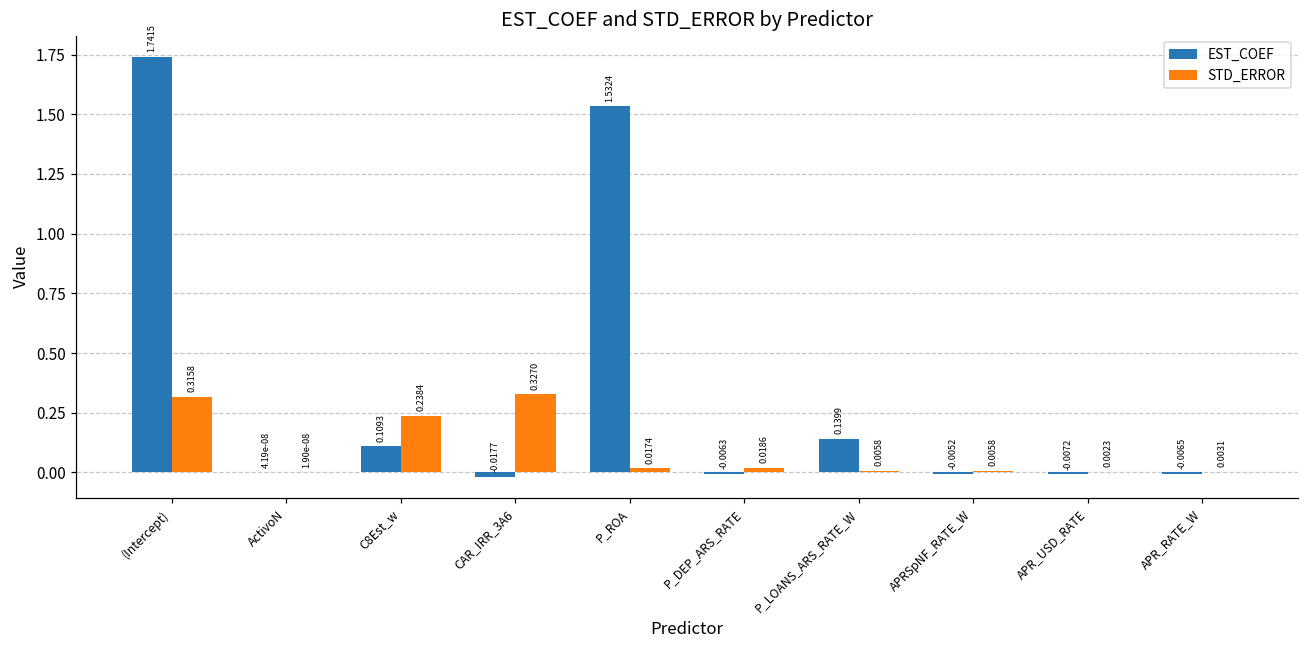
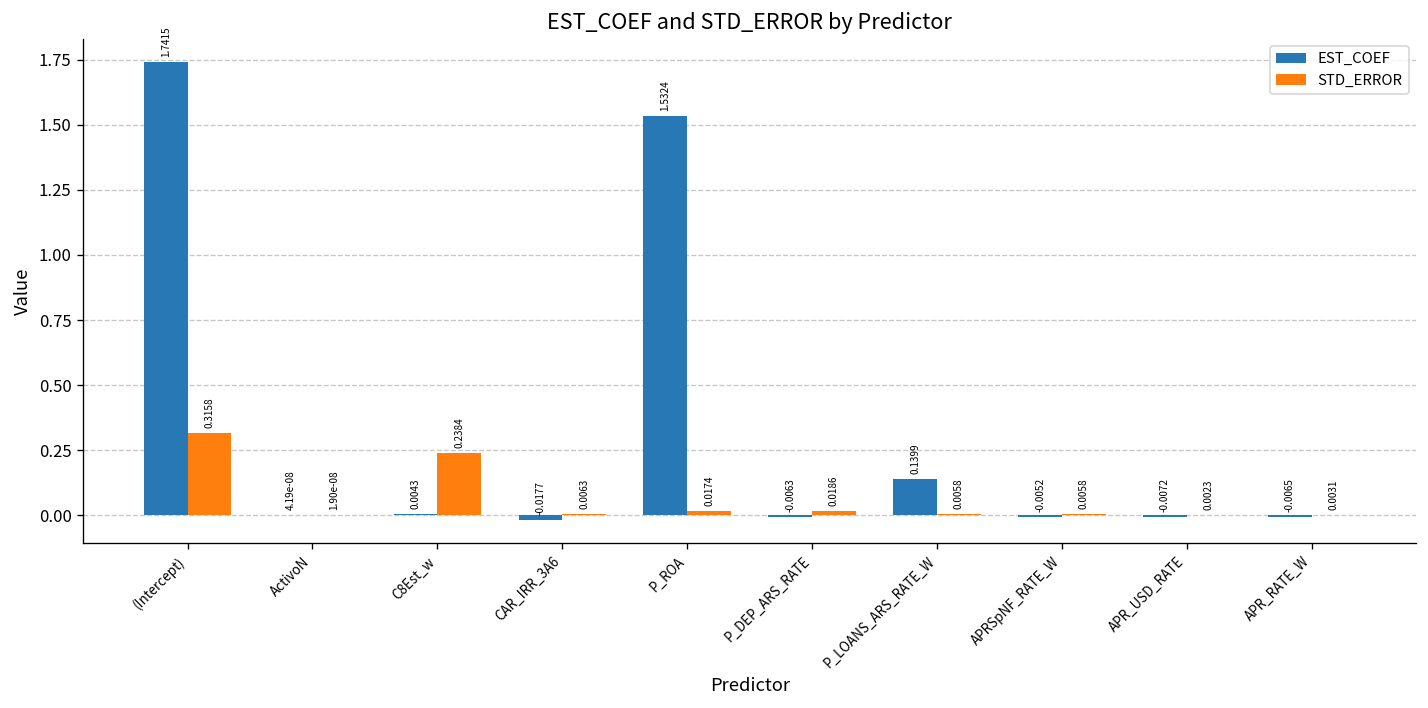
  {
    "EST_COEF": {
      "(Intercept)": "1.7415",
      "ActivoN": "4.19e-08",
-     "C8Est_w": "0.1093",
+     "C8Est_w": "0.0043",
      "CAR_IRR_3A6": "-0.0177",
      "P_ROA": "1.5324",
      "P_DEP_ARS_RATE": "-0.0063",
      "P_LOANS_ARS_RATE_W": "0.1399",
      "APRSpNF_RATE_W": "-0.0052",
      "APR_USD_RATE": "-0.0072",
      "APR_RATE_W": "-0.0065"
    },
    "STD_ERROR": {
      "(Intercept)": "0.3158",
      "ActivoN": "1.90e-08",
      "C8Est_w": "0.2384",
-     "CAR_IRR_3A6": "0.3270",
+     "CAR_IRR_3A6": "0.0063",
      "P_ROA": "0.0174",
      "P_DEP_ARS_RATE": "0.0186",
      "P_LOANS_ARS_RATE_W": "0.0058",
      "APRSpNF_RATE_W": "0.0058",
      "APR_USD_RATE": "0.0023",
      "APR_RATE_W": "0.0031"
    }
  }
